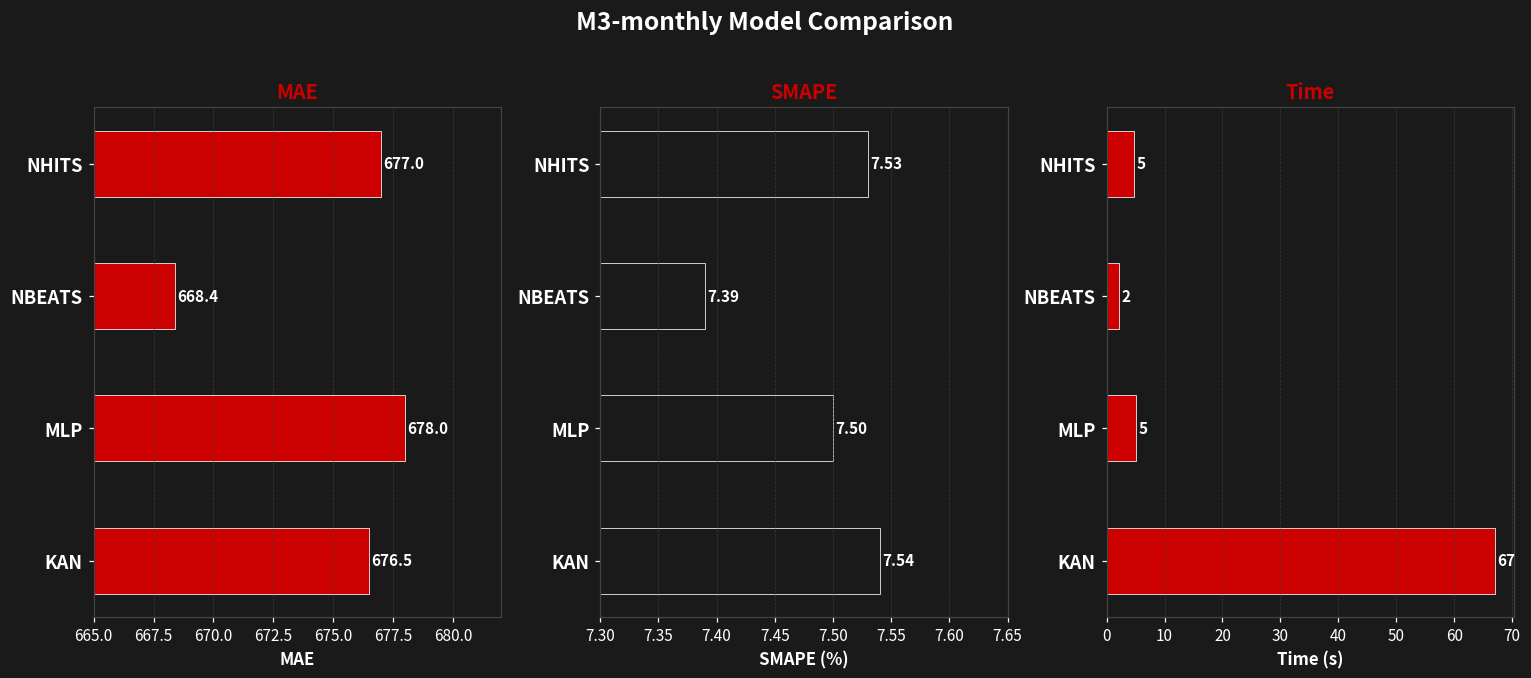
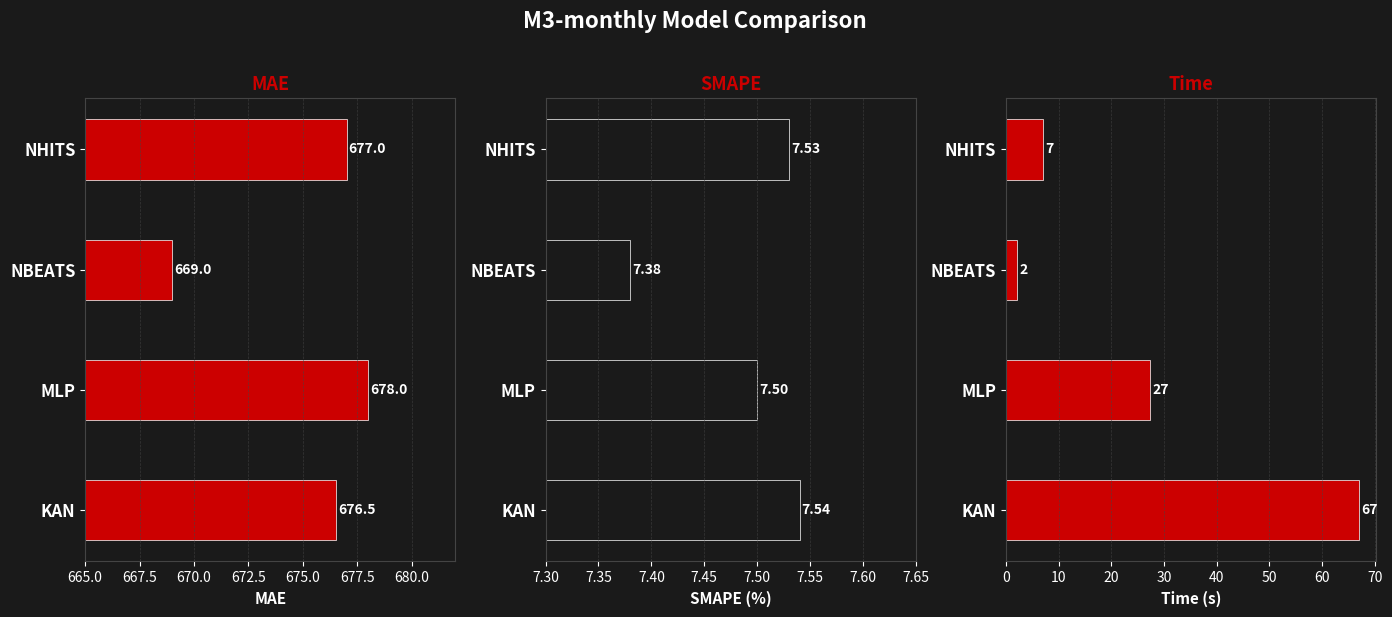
  {
    "MAE": {
      "NHITS": 677.0,
-     "NBEATS": 668.4,
+     "NBEATS": 669.0,
      "MLP": 678.0,
      "KAN": 676.5
    },
    "SMAPE": {
      "NHITS": 7.53,
-     "NBEATS": 7.39,
+     "NBEATS": 7.38,
      "MLP": 7.50,
      "KAN": 7.54
    },
    "Time": {
-     "NHITS": 5,
+     "NHITS": 7,
      "NBEATS": 2,
-     "MLP": 5,
+     "MLP": 27,
      "KAN": 67
    }
  }
